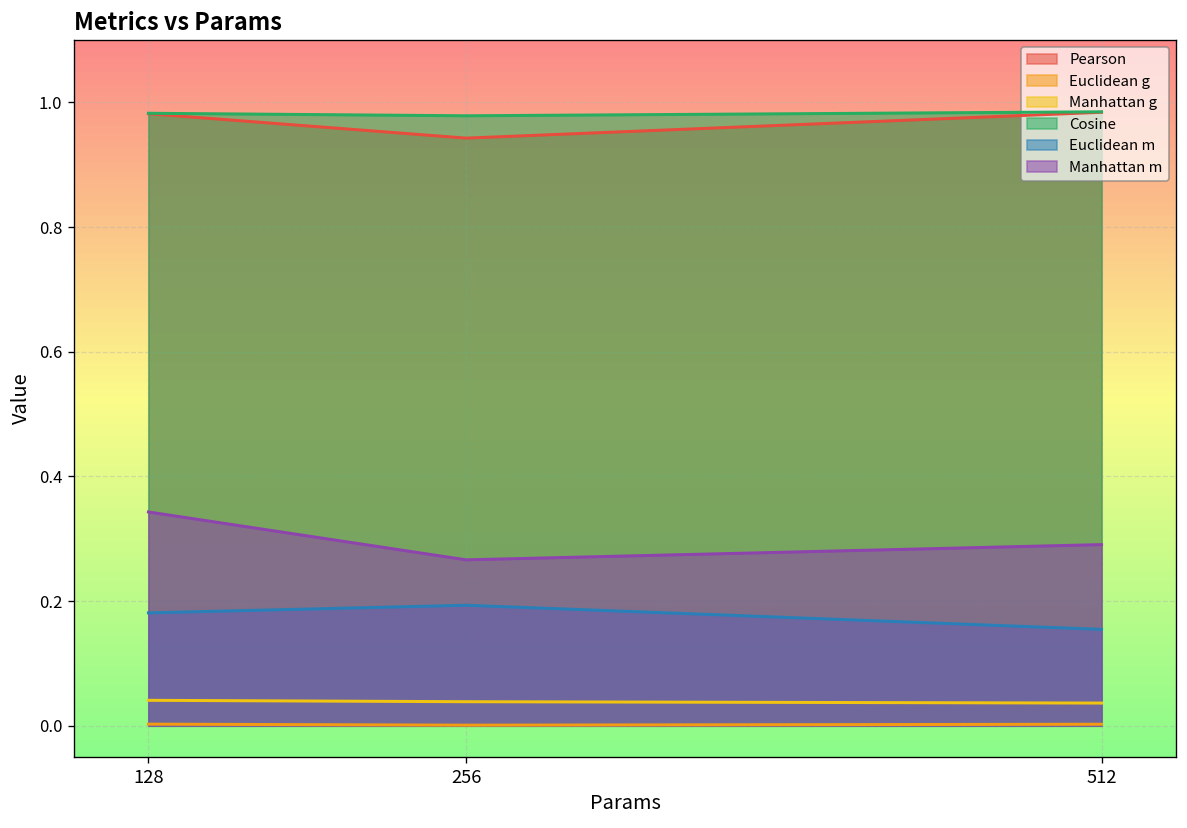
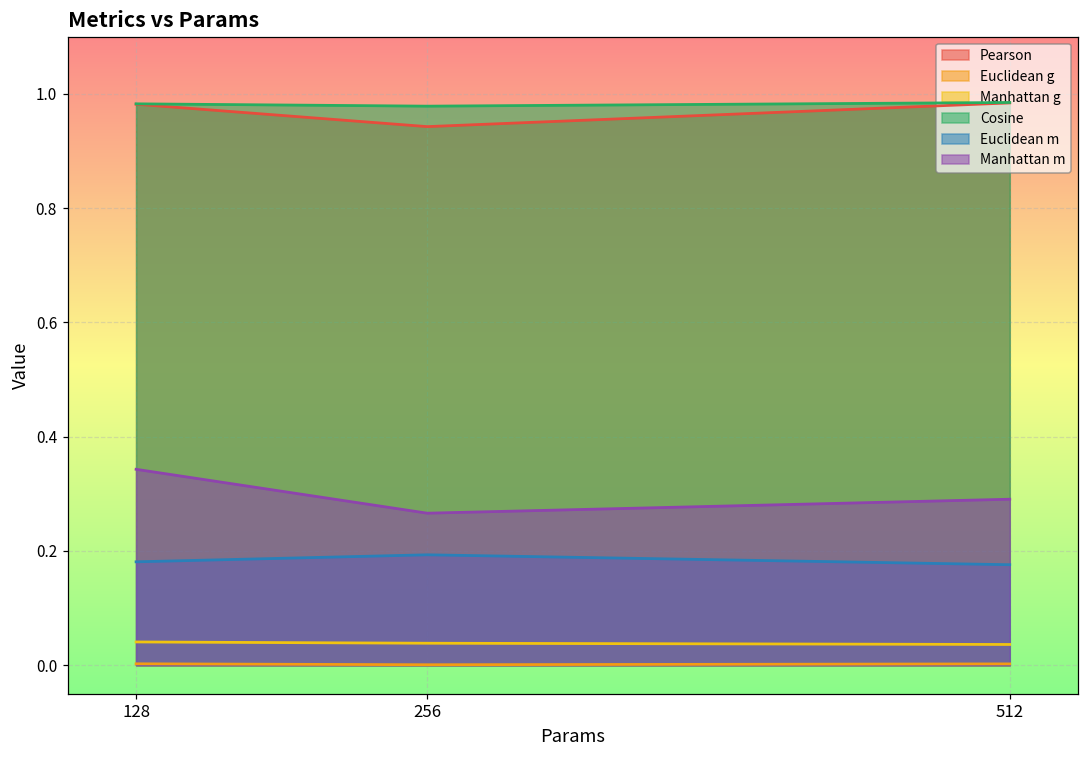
  {
    "Pearson": {
      "256": 0.94
    },
    "Cosine": {
      "256": 0.98
    },
    "Euclidean m": {
      "128": 0.18,
      "256": 0.19,
-     "512": 0.15
+     "512": 0.18
    },
    "Manhattan m": {
      "128": 0.34,
      "256": 0.27,
      "512": 0.29
    }
  }
